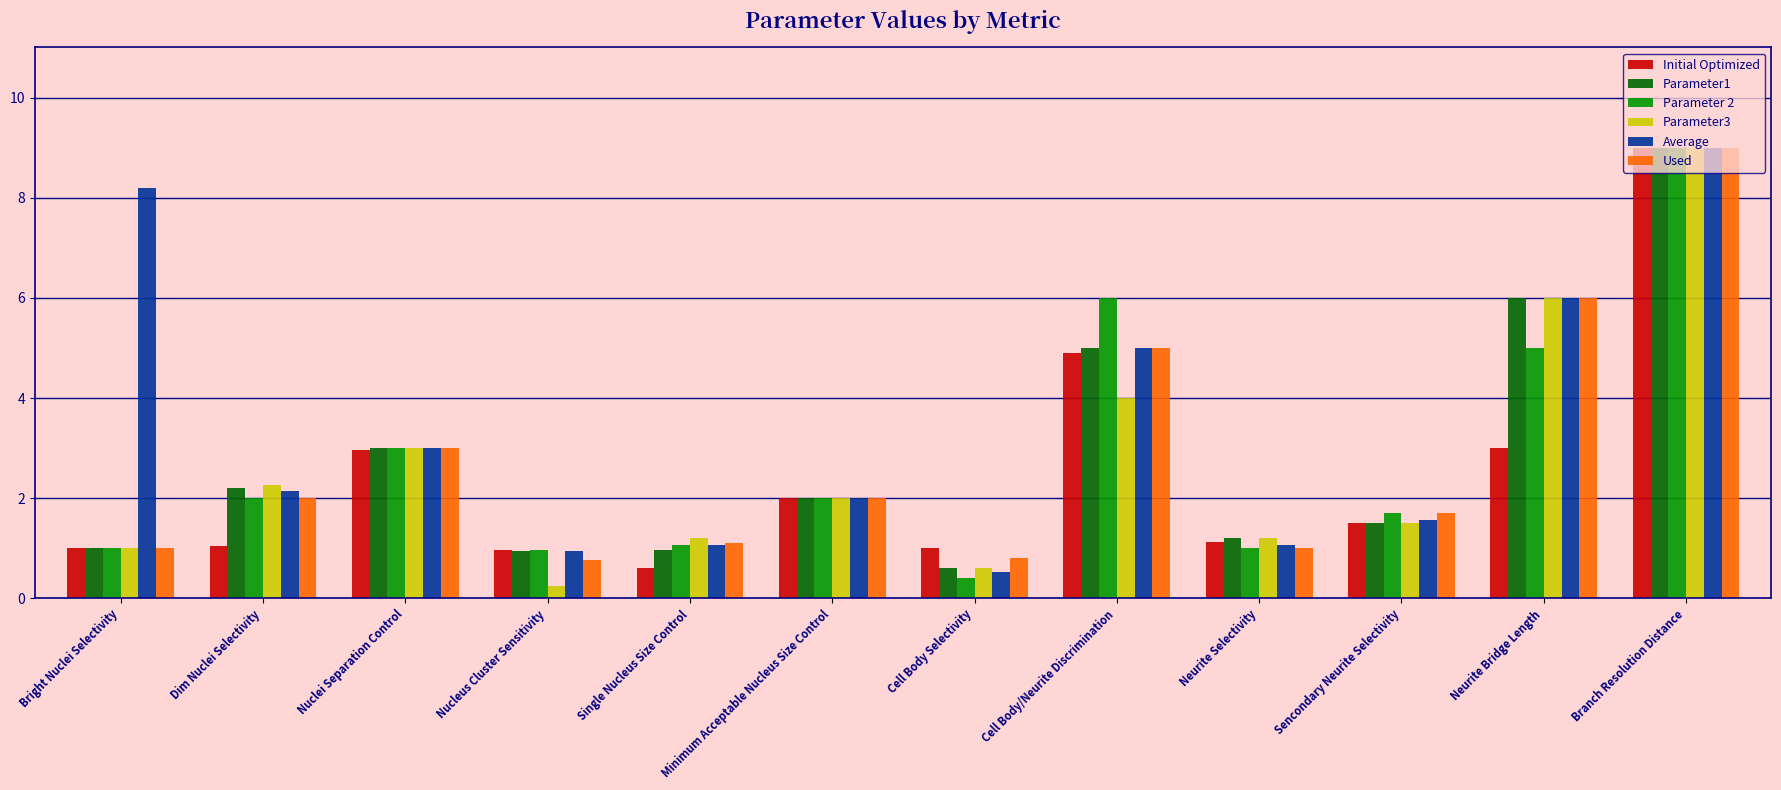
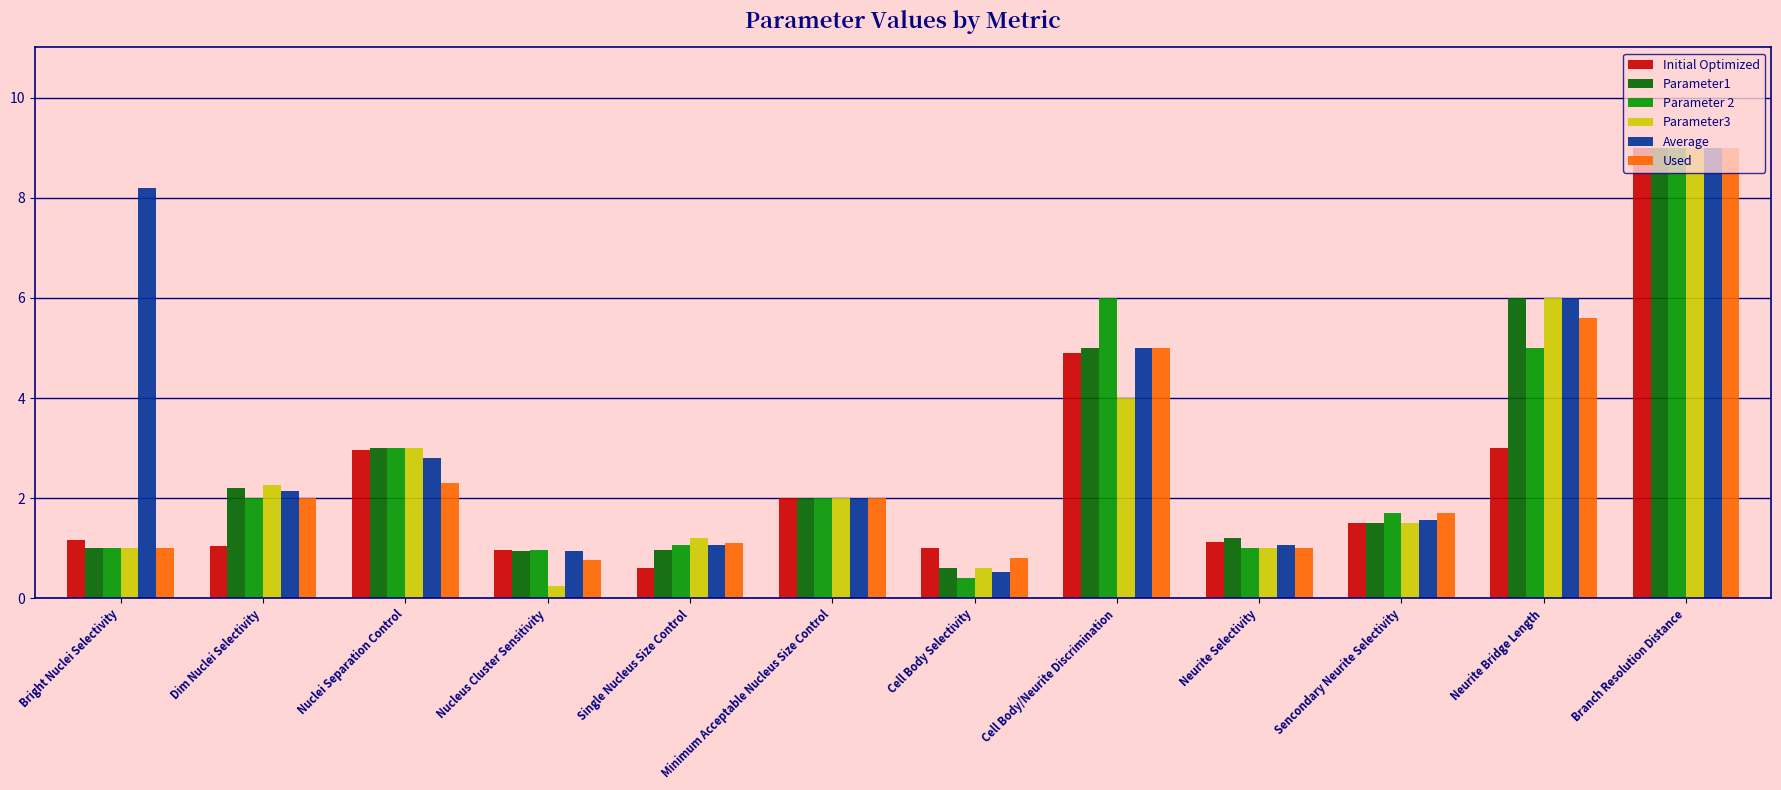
  {
    "Initial Optimized": {
-     "Bright Nuclei Selectivity": 1.0,
+     "Bright Nuclei Selectivity": 1.2,
      "Dim Nuclei Selectivity": 1.0,
      "Nuclei Separation Control": 3.0,
      "Nucleus Cluster Sensitivity": 1.0,
      "Single Nucleus Size Control": 0.6,
      "Minimum Acceptable Nucleus Size Control": 2.0,
      "Cell Body Selectivity": 1.0,
      "Cell Body/Neurite Discrimination": 4.9,
      "Neurite Selectivity": 1.1,
      "Sencondary Neurite Selectivity": 1.5,
      "Neurite Bridge Length": 3.0
    },
    "Parameter3": {
      "Bright Nuclei Selectivity": 1.0,
      "Dim Nuclei Selectivity": 2.3,
      "Nuclei Separation Control": 3.0,
      "Nucleus Cluster Sensitivity": 0.2,
      "Single Nucleus Size Control": 1.2,
      "Minimum Acceptable Nucleus Size Control": 2.0,
      "Cell Body Selectivity": 0.6,
      "Cell Body/Neurite Discrimination": 4.0,
-     "Neurite Selectivity": 1.2,
+     "Neurite Selectivity": 1.0,
      "Sencondary Neurite Selectivity": 1.5,
      "Neurite Bridge Length": 6.0
    },
    "Average": {
      "Bright Nuclei Selectivity": 8.2,
      "Dim Nuclei Selectivity": 2.2,
-     "Nuclei Separation Control": 3.0,
+     "Nuclei Separation Control": 2.8,
      "Nucleus Cluster Sensitivity": 1.0,
      "Single Nucleus Size Control": 1.1,
      "Minimum Acceptable Nucleus Size Control": 2.0,
      "Cell Body Selectivity": 0.5,
      "Cell Body/Neurite Discrimination": 5.0,
      "Neurite Selectivity": 1.1,
      "Sencondary Neurite Selectivity": 1.6,
      "Neurite Bridge Length": 6.0
    },
    "Used": {
      "Bright Nuclei Selectivity": 1.0,
      "Dim Nuclei Selectivity": 2.0,
-     "Nuclei Separation Control": 3.0,
+     "Nuclei Separation Control": 2.3,
      "Nucleus Cluster Sensitivity": 0.8,
      "Single Nucleus Size Control": 1.1,
      "Minimum Acceptable Nucleus Size Control": 2.0,
      "Cell Body Selectivity": 0.8,
      "Cell Body/Neurite Discrimination": 5.0,
      "Neurite Selectivity": 1.0,
      "Sencondary Neurite Selectivity": 1.7,
-     "Neurite Bridge Length": 6.0
+     "Neurite Bridge Length": 5.6
    }
  }
